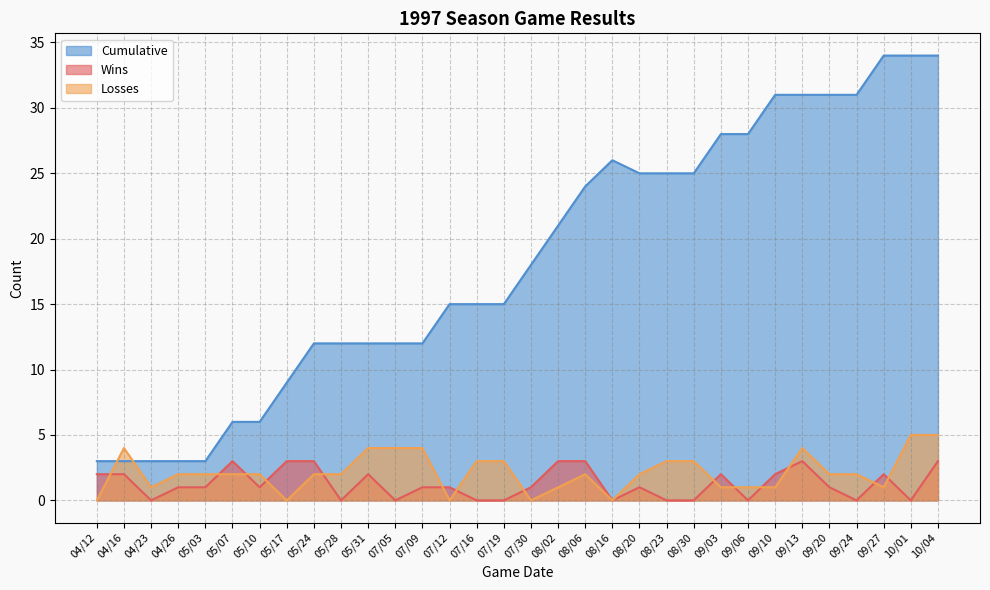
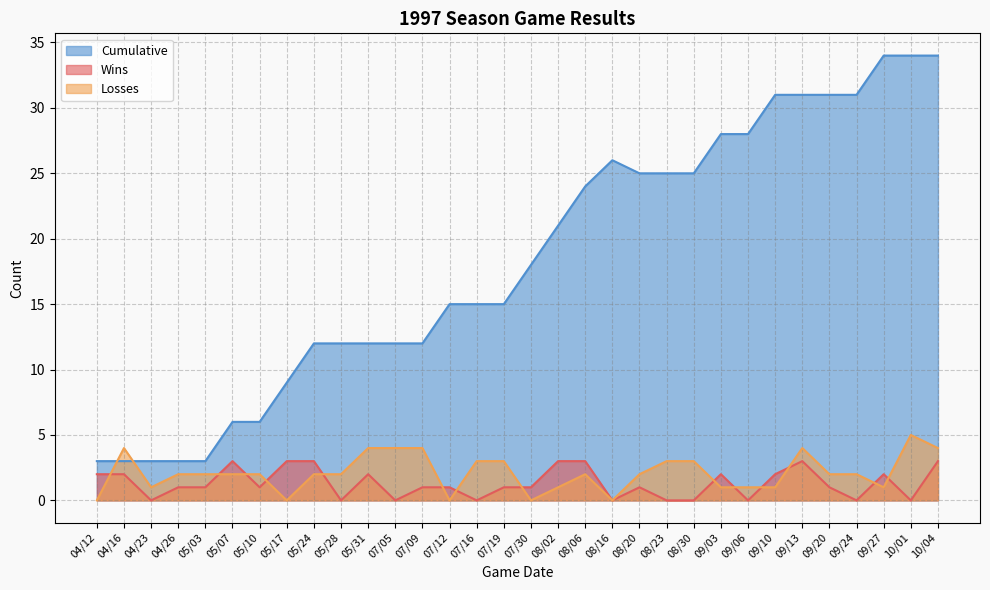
  {
    "Cumulative": {
      "04/12": 3,
      "04/16": 3,
      "04/23": 3,
      "04/26": 3,
      "05/03": 3,
      "05/07": 6,
      "05/10": 6,
      "05/17": 9,
      "05/24": 12,
      "05/28": 12,
      "05/31": 12,
      "07/05": 12,
      "07/09": 12,
      "07/12": 15,
      "07/16": 15,
      "07/19": 15,
      "07/30": 18,
      "08/02": 21,
      "08/06": 24,
      "08/16": 26,
      "08/20": 25,
      "08/23": 25,
      "08/30": 25,
      "09/03": 28,
      "09/06": 28,
      "09/10": 31,
      "09/13": 31,
      "09/20": 31,
      "09/24": 31,
      "09/27": 34,
      "10/01": 34,
      "10/04": 34
    },
    "Wins": {
      "04/12": 2,
      "04/16": 2,
      "04/23": 0,
      "04/26": 1,
      "05/03": 1,
      "05/07": 3,
      "05/10": 1,
      "05/17": 3,
      "05/24": 3,
      "05/28": 0,
      "05/31": 2,
      "07/05": 0,
      "07/09": 1,
      "07/12": 1,
      "07/16": 0,
-     "07/19": 0,
+     "07/19": 1,
      "07/30": 1,
      "08/02": 3,
      "08/06": 3,
      "08/20": 1,
      "08/23": 0,
      "08/30": 0,
      "09/03": 2,
      "09/06": 0,
      "09/10": 2,
      "09/13": 3,
      "09/20": 1,
      "09/24": 0,
      "09/27": 2,
      "10/01": 0,
      "10/04": 3
    },
    "Losses": {
      "04/12": 0,
      "04/16": 4,
      "04/23": 1,
      "04/26": 2,
      "05/03": 2,
      "05/07": 2,
      "05/10": 2,
      "05/17": 0,
      "05/24": 2,
      "05/28": 2,
      "05/31": 4,
      "07/05": 4,
      "07/09": 4,
      "07/12": 0,
      "07/16": 3,
      "07/19": 3,
      "07/30": 0,
      "08/02": 1,
      "08/06": 2,
      "08/20": 2,
      "08/23": 3,
      "08/30": 3,
      "09/03": 1,
      "09/06": 1,
      "09/10": 1,
      "09/13": 4,
      "09/20": 2,
      "09/24": 2,
      "09/27": 1,
      "10/01": 5,
-     "10/04": 5
+     "10/04": 4
    }
  }
